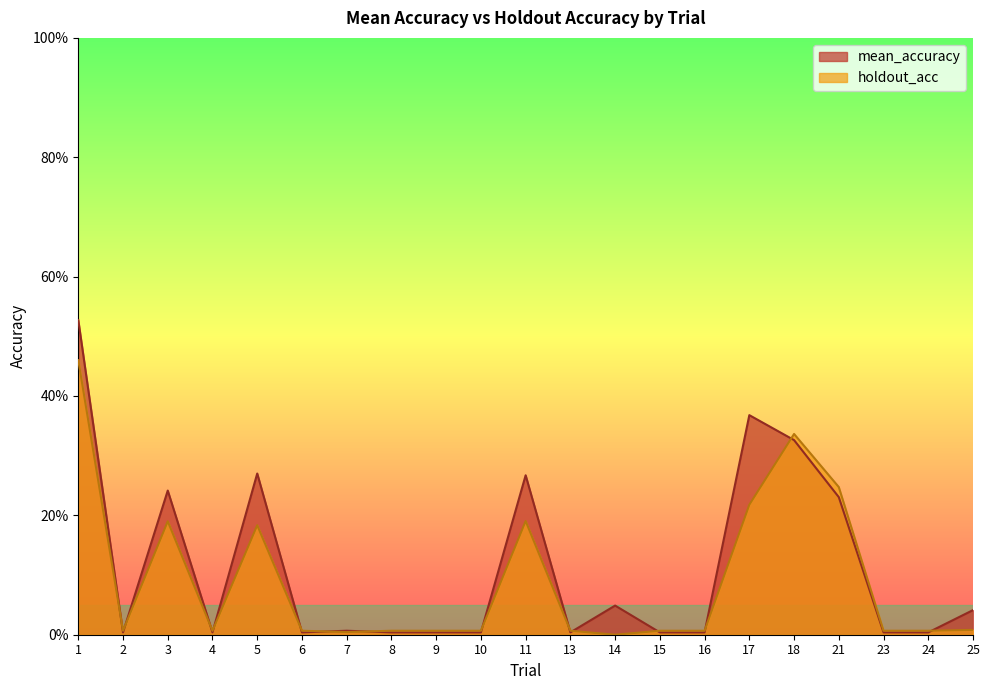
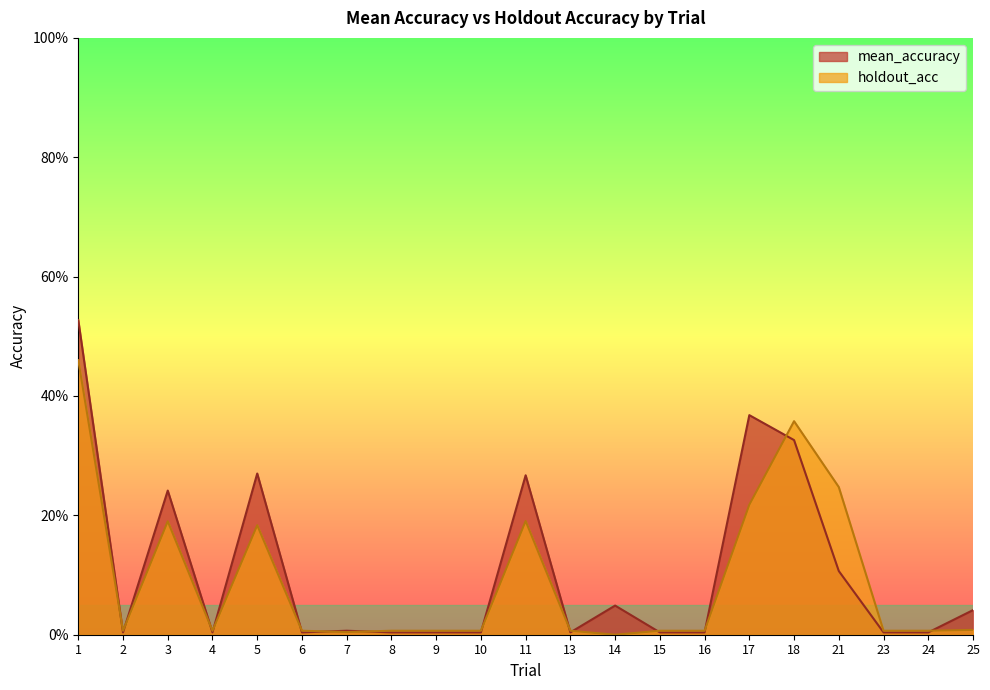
  {
    "mean_accuracy": {
      "1": "53%",
      "3": "24%",
      "5": "27%",
      "11": "27%",
      "14": "5%",
      "17": "37%",
      "18": "33%",
-     "21": "23%",
+     "21": "11%",
      "25": "4%"
    },
    "holdout_acc": {
      "1": "46%",
      "3": "19%",
      "5": "18%",
      "11": "19%",
      "14": "0%",
      "17": "22%",
-     "18": "34%",
+     "18": "36%",
      "21": "25%",
      "25": "1%"
    }
  }
